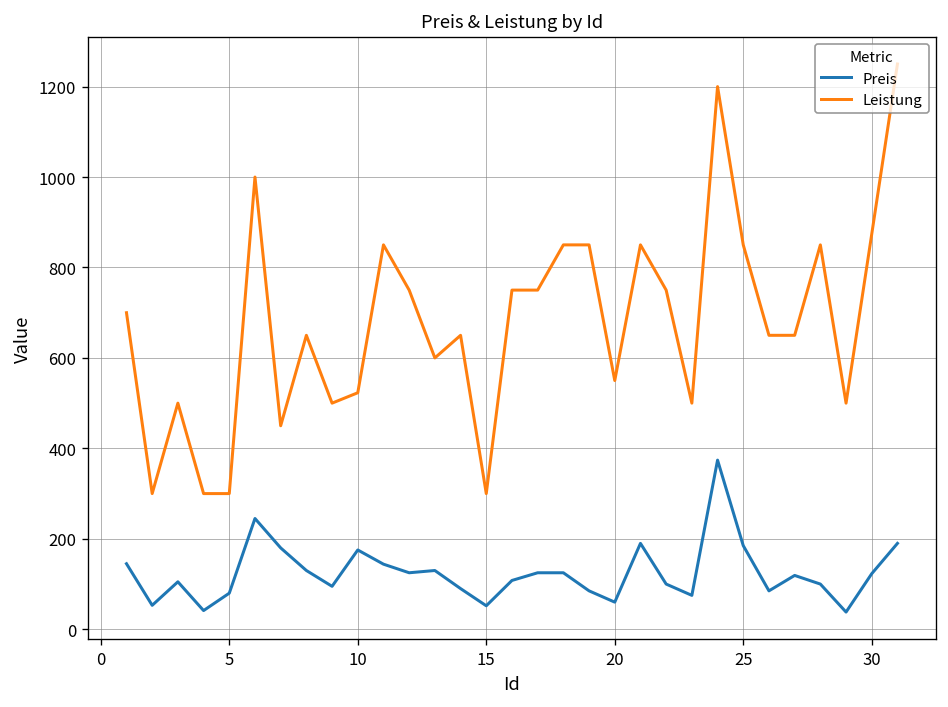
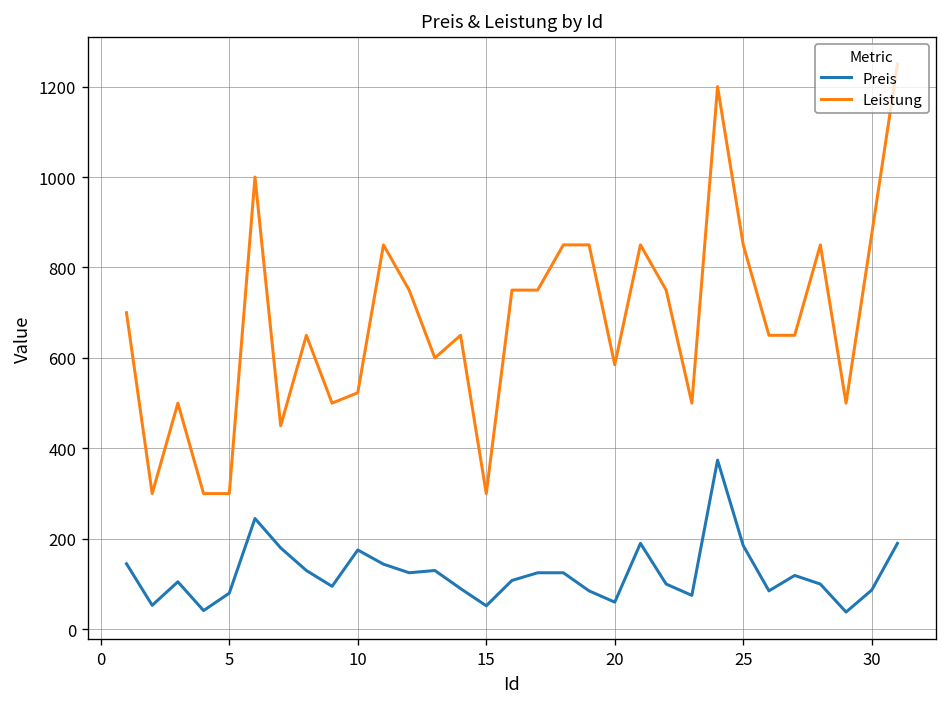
  {
    "Preis": {
      "5": 80,
      "10": 180,
      "15": 50,
      "20": 60,
      "25": 180,
-     "30": 120
+     "30": 90
    },
    "Leistung": {
      "5": 300,
      "10": 520,
      "15": 300,
-     "20": 550,
+     "20": 590,
      "25": 850,
      "30": 870
    }
  }
